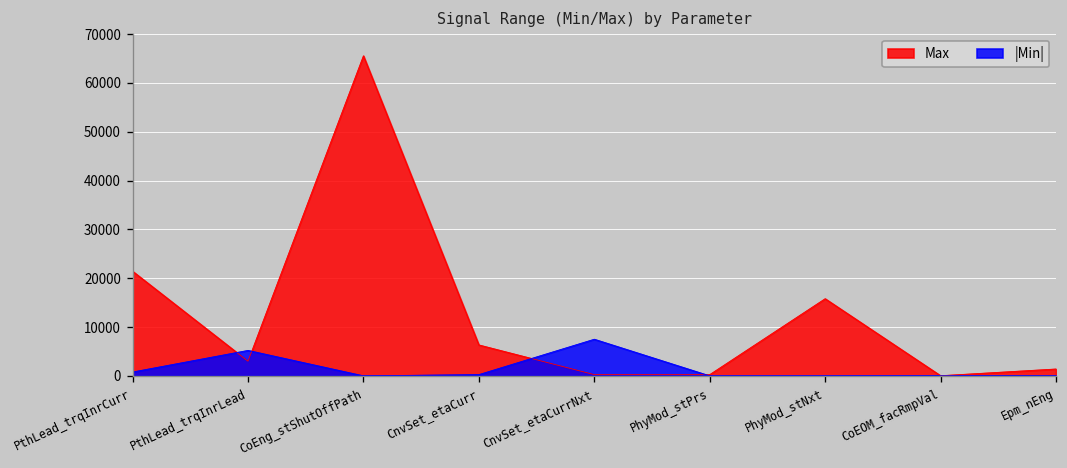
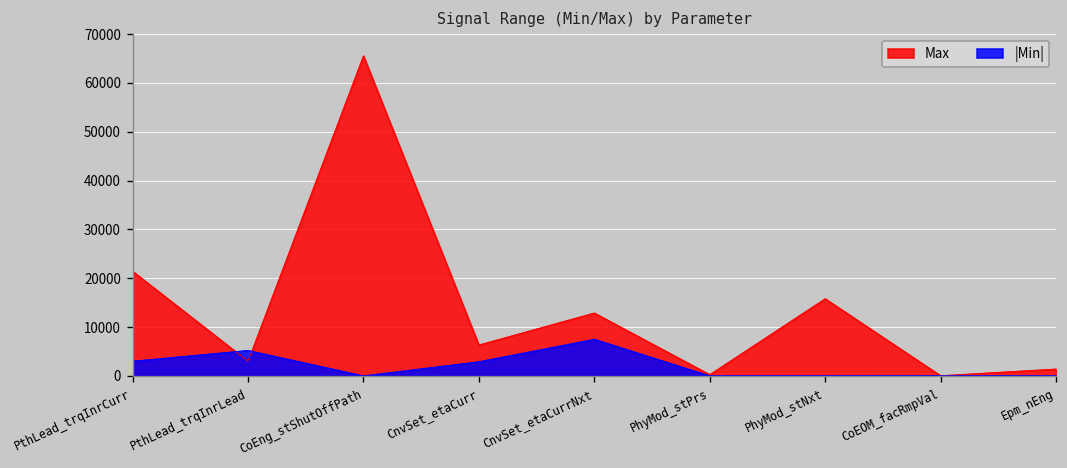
  {
    "Max": {
      "PthLead_trqInrCurr": 21000,
      "PthLead_trqInrLead": 3000,
      "CoEng_stShutOffPath": 66000,
      "CnvSet_etaCurr": 6000,
-     "CnvSet_etaCurrNxt": 0,
+     "CnvSet_etaCurrNxt": 13000,
      "PhyMod_stNxt": 16000,
      "Epm_nEng": 1000
    },
    "|Min|": {
-     "PthLead_trqInrCurr": 1000,
+     "PthLead_trqInrCurr": 3000,
      "PthLead_trqInrLead": 5000,
      "CoEng_stShutOffPath": 0,
-     "CnvSet_etaCurr": 0,
+     "CnvSet_etaCurr": 3000,
      "CnvSet_etaCurrNxt": 7000,
      "PhyMod_stNxt": 0,
      "Epm_nEng": 0
    }
  }
